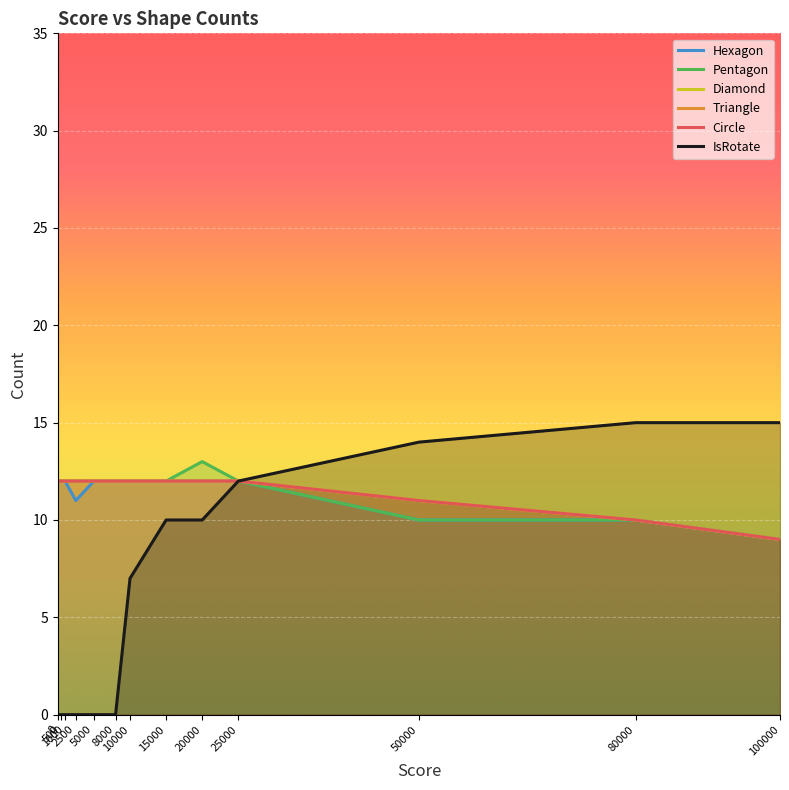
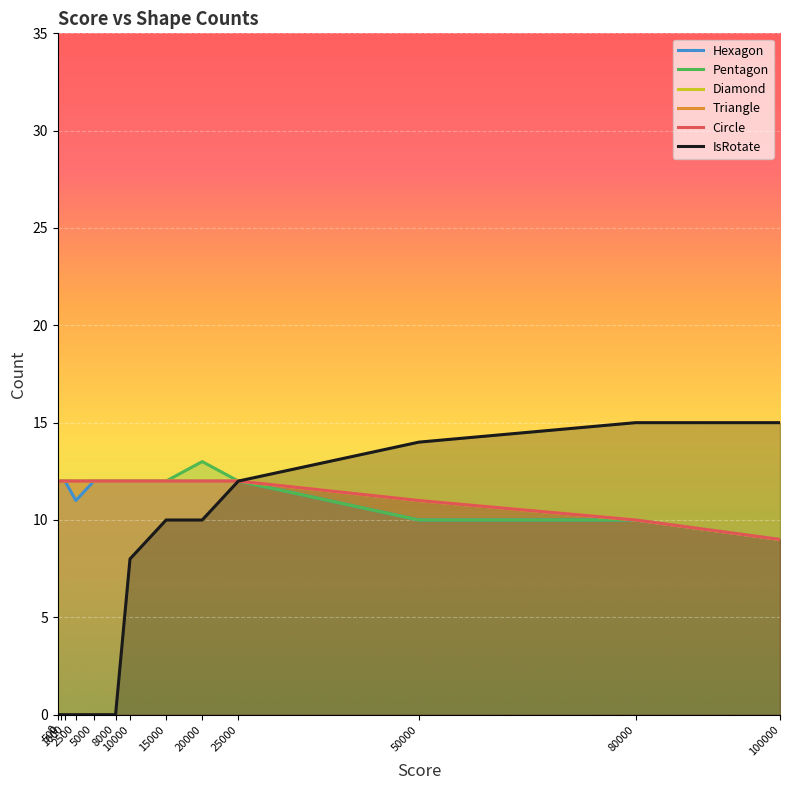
  {
    "Hexagon": {
      "2500": 11
    },
    "Pentagon": {
      "20000": 13
    },
    "Circle": {
      "50000": 11
    },
    "IsRotate": {
      "0": 0,
      "500": 0,
      "1000": 0,
      "2500": 0,
      "5000": 0,
      "8000": 0,
-     "10000": 7,
+     "10000": 8,
      "15000": 10,
      "20000": 10,
      "50000": 14,
      "80000": 15,
      "100000": 15
    }
  }
